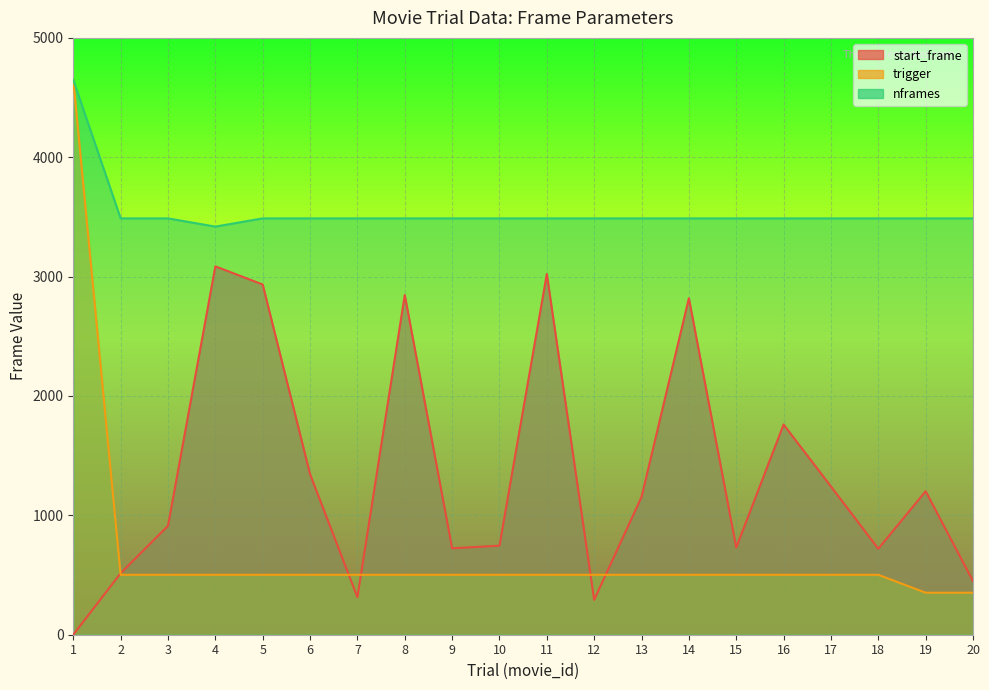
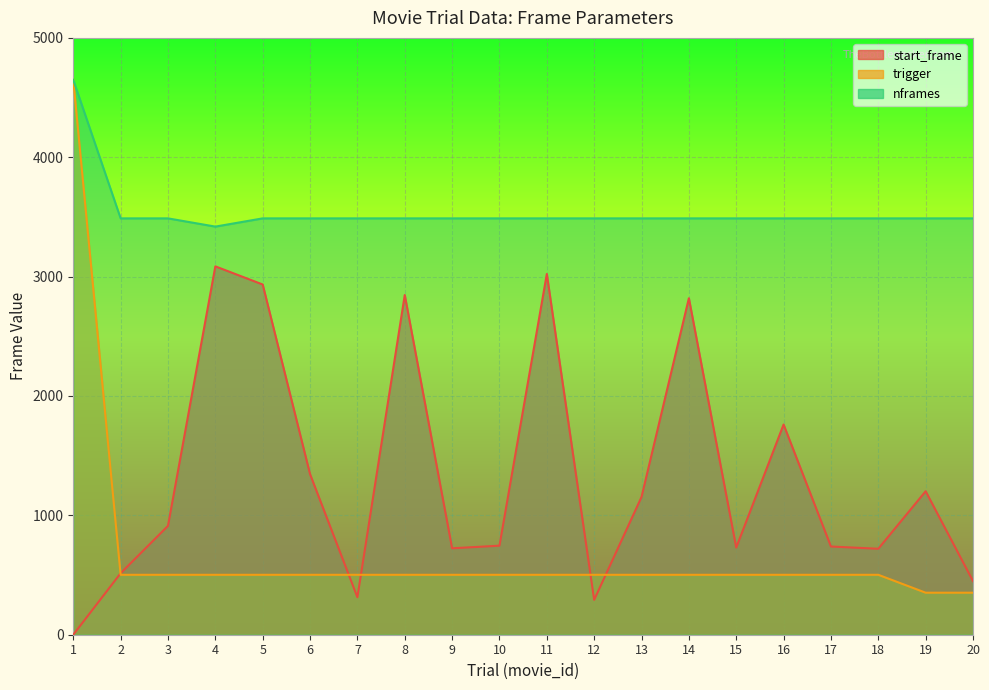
  {
    "start_frame": {
      "1": 0,
      "3": 910,
      "4": 3090,
      "5": 2930,
      "6": 1350,
      "7": 310,
      "8": 2850,
      "9": 720,
      "10": 750,
      "11": 3020,
      "12": 290,
      "13": 1150,
      "14": 2820,
      "15": 730,
      "16": 1760,
-     "17": 1240,
+     "17": 740,
      "18": 720,
      "19": 1200,
      "20": 450
    },
    "trigger": {
      "3": 500,
      "4": 500,
      "5": 500,
      "6": 500,
      "7": 500,
      "8": 500,
      "9": 500,
      "10": 500,
      "11": 500,
      "12": 500,
      "13": 500,
      "14": 500,
      "15": 500,
      "16": 500,
      "17": 500,
      "18": 500,
      "19": 350,
      "20": 350
    },
    "nframes": {
      "2": 3490,
      "3": 3490,
      "4": 3420,
      "5": 3490,
      "6": 3490,
      "7": 3490,
      "8": 3490,
      "9": 3490,
      "10": 3490,
      "11": 3490,
      "12": 3490,
      "13": 3490,
      "14": 3490,
      "15": 3490,
      "16": 3490,
      "17": 3490,
      "18": 3490,
      "19": 3490,
      "20": 3490
    }
  }
